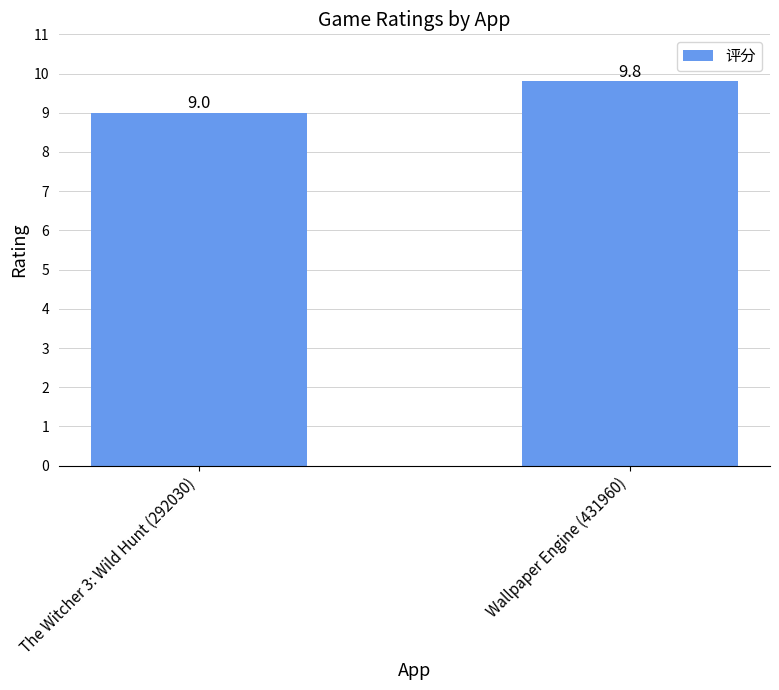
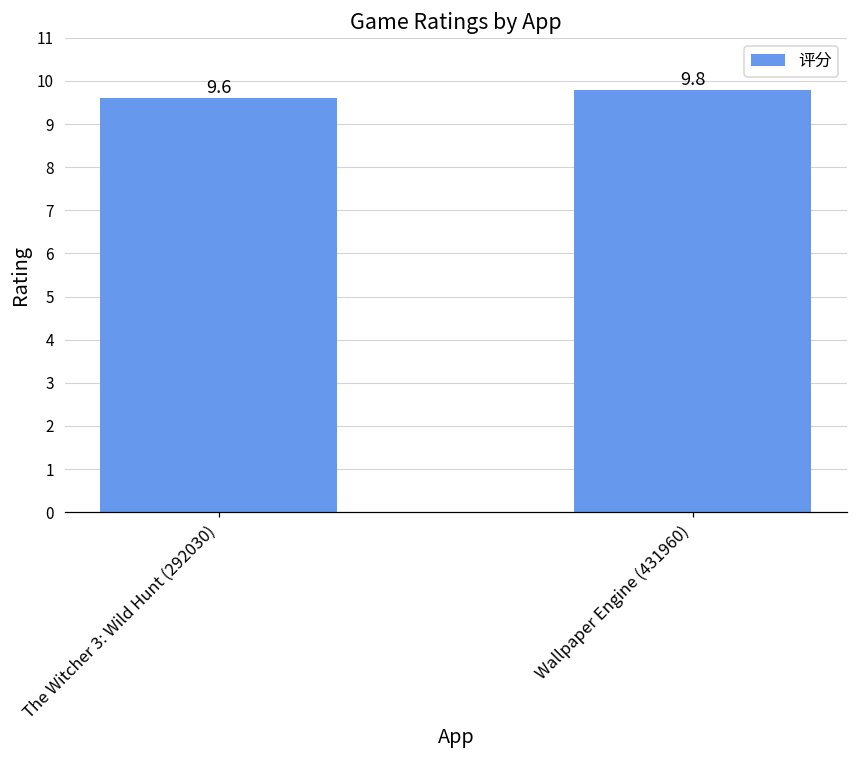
  {
-   "The Witcher 3: Wild Hunt (292030)": 9.0,
+   "The Witcher 3: Wild Hunt (292030)": 9.6,
    "Wallpaper Engine (431960)": 9.8
  }
